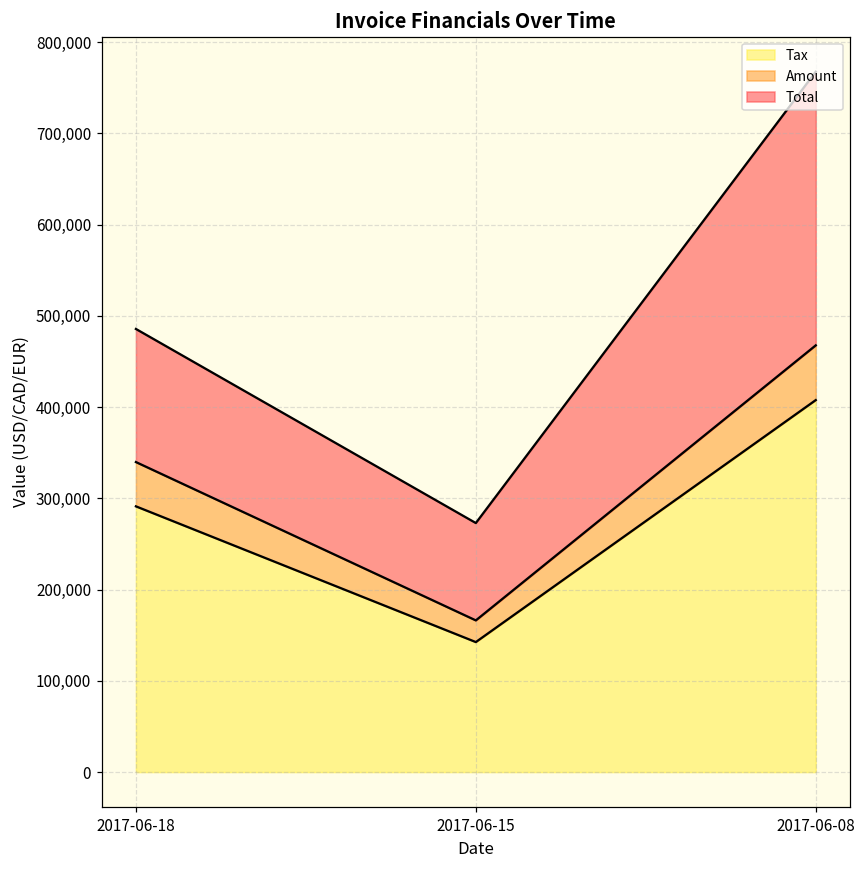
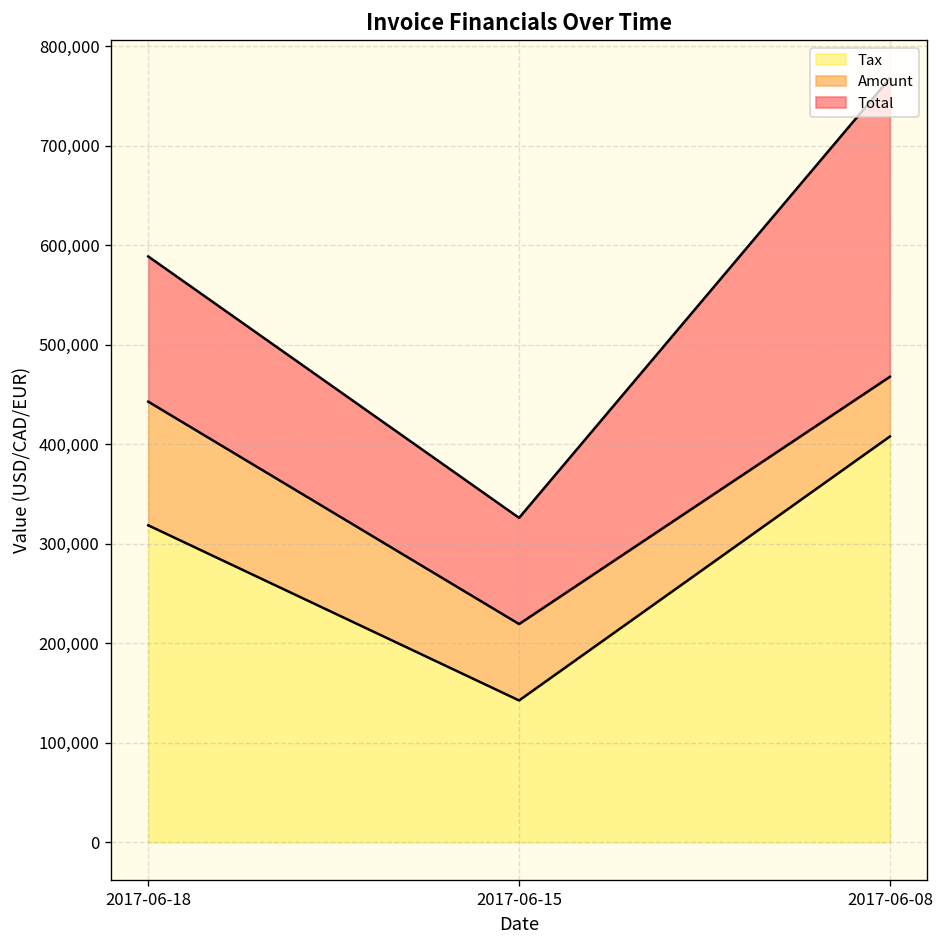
  {
    "Tax": {
-     "2017-06-18": "290,000",
+     "2017-06-18": "320,000",
      "2017-06-15": "140,000",
      "2017-06-08": "410,000"
    },
    "Amount": {
-     "2017-06-18": "50,000",
-     "2017-06-15": "20,000",
+     "2017-06-18": "120,000",
+     "2017-06-15": "80,000",
      "2017-06-08": "60,000"
    },
    "Total": {
      "2017-06-18": "150,000",
      "2017-06-15": "110,000"
    }
  }
